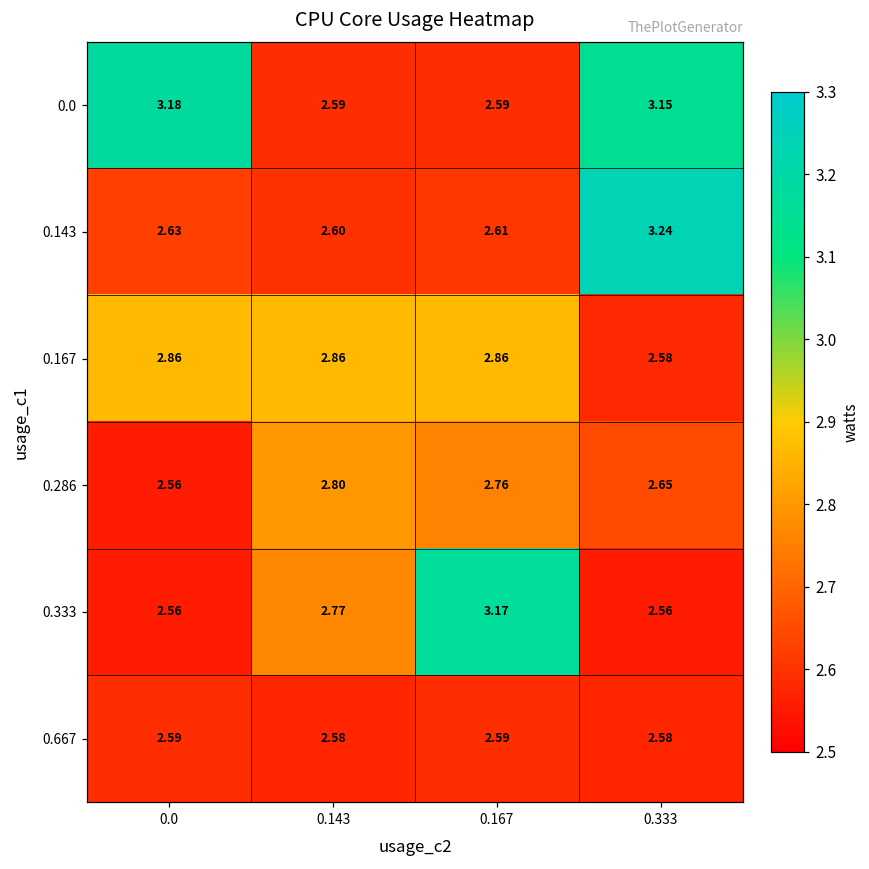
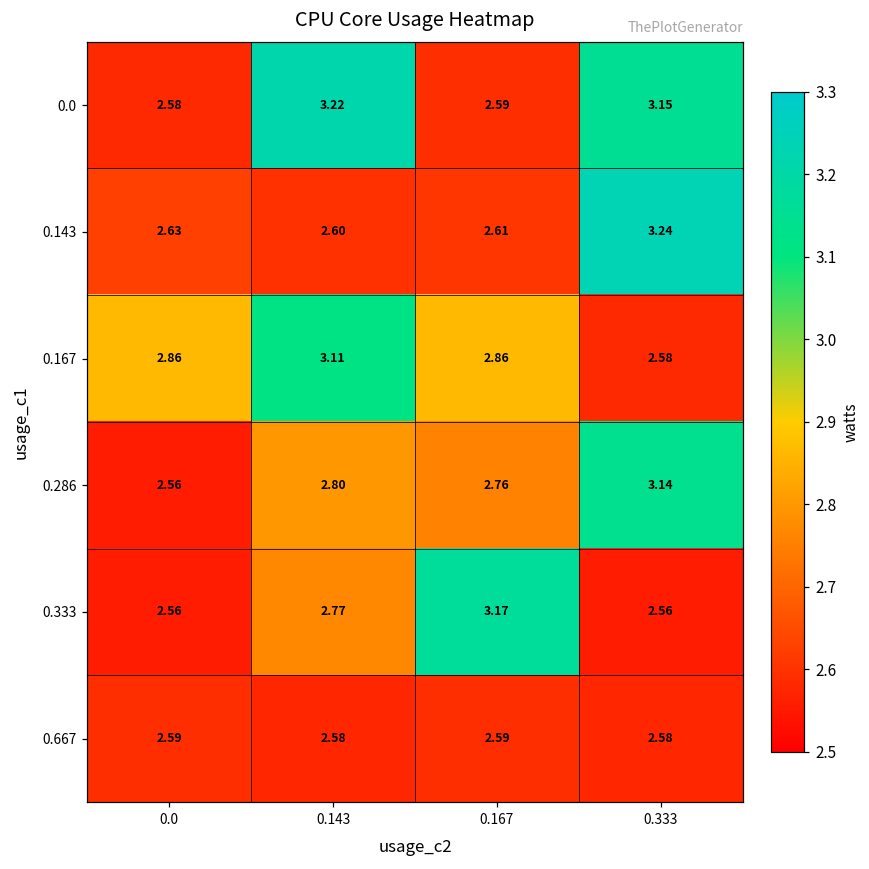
  {
    "0.0": {
-     "0.0": 3.18,
-     "0.143": 2.59,
+     "0.0": 2.58,
+     "0.143": 3.22,
      "0.167": 2.59,
      "0.333": 3.15
    },
    "0.143": {
      "0.0": 2.63,
      "0.143": 2.60,
      "0.167": 2.61,
      "0.333": 3.24
    },
    "0.167": {
      "0.0": 2.86,
-     "0.143": 2.86,
+     "0.143": 3.11,
      "0.167": 2.86,
      "0.333": 2.58
    },
    "0.286": {
      "0.0": 2.56,
      "0.143": 2.80,
      "0.167": 2.76,
-     "0.333": 2.65
+     "0.333": 3.14
    },
    "0.333": {
      "0.0": 2.56,
      "0.143": 2.77,
      "0.167": 3.17,
      "0.333": 2.56
    },
    "0.667": {
      "0.0": 2.59,
      "0.143": 2.58,
      "0.167": 2.59,
      "0.333": 2.58
    }
  }
